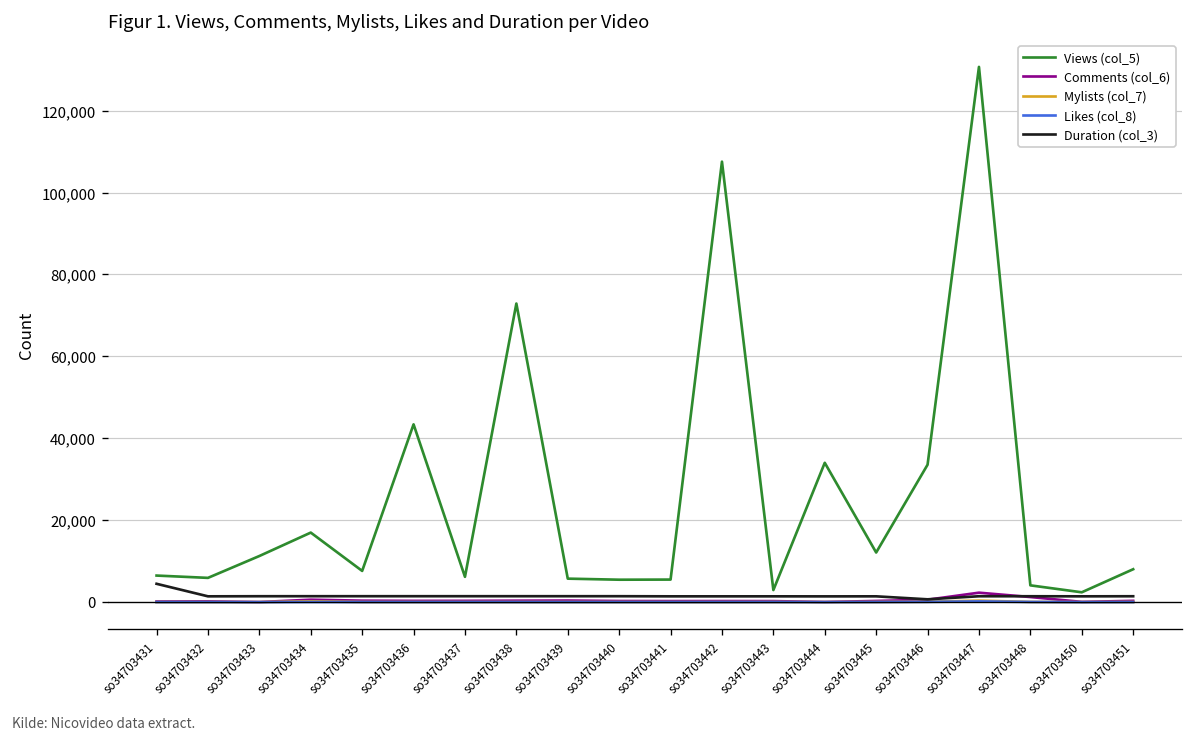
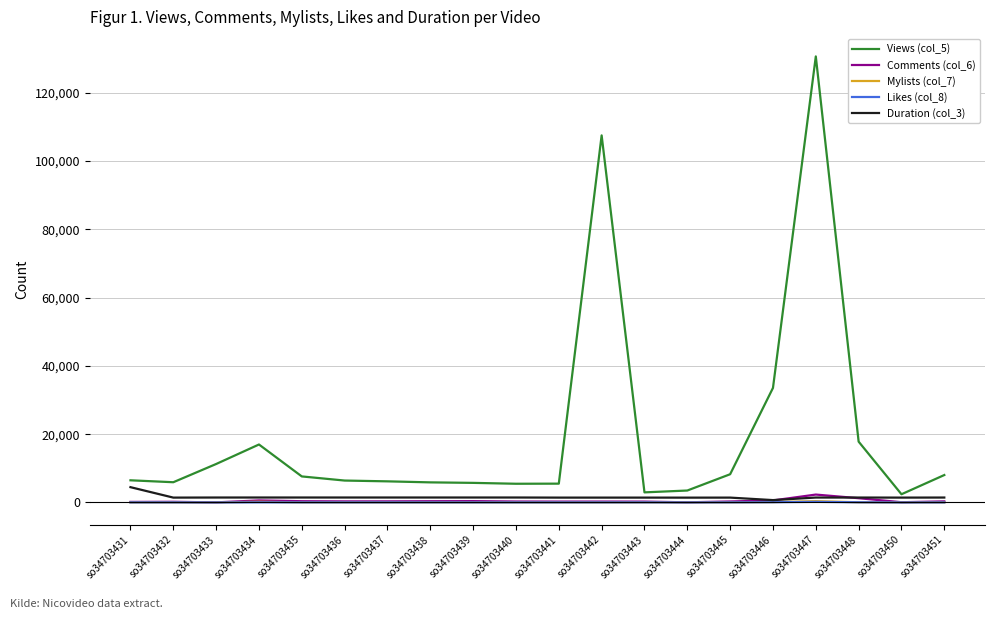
  {
    "Views (col_5)": {
      "so34703431": "6,000",
      "so34703432": "6,000",
      "so34703433": "11,000",
      "so34703434": "17,000",
      "so34703435": "8,000",
-     "so34703436": "43,000",
+     "so34703436": "6,000",
      "so34703437": "6,000",
-     "so34703438": "73,000",
+     "so34703438": "6,000",
      "so34703439": "6,000",
      "so34703440": "5,000",
      "so34703441": "6,000",
      "so34703442": "108,000",
      "so34703443": "3,000",
-     "so34703444": "34,000",
-     "so34703445": "12,000",
+     "so34703444": "3,000",
+     "so34703445": "8,000",
      "so34703446": "34,000",
      "so34703447": "131,000",
-     "so34703448": "4,000",
+     "so34703448": "18,000",
      "so34703450": "2,000",
      "so34703451": "8,000"
    },
    "Comments (col_6)": {
      "so34703447": "2,000"
    },
    "Duration (col_3)": {
      "so34703431": "4,000",
      "so34703432": "1,000",
      "so34703433": "1,000",
      "so34703434": "1,000",
      "so34703435": "1,000",
      "so34703436": "1,000",
      "so34703437": "1,000",
      "so34703438": "1,000",
      "so34703439": "1,000",
      "so34703440": "1,000",
      "so34703441": "1,000",
      "so34703442": "1,000",
      "so34703443": "1,000",
      "so34703444": "1,000",
      "so34703445": "1,000",
      "so34703447": "1,000",
      "so34703450": "1,000",
      "so34703451": "1,000"
    }
  }
